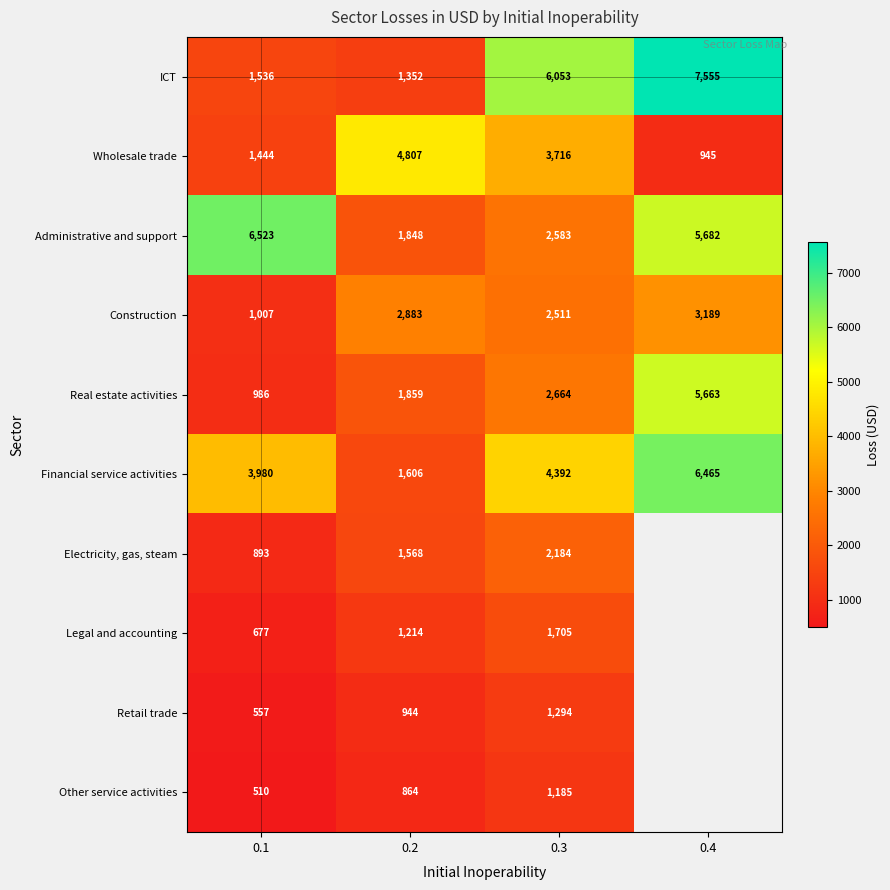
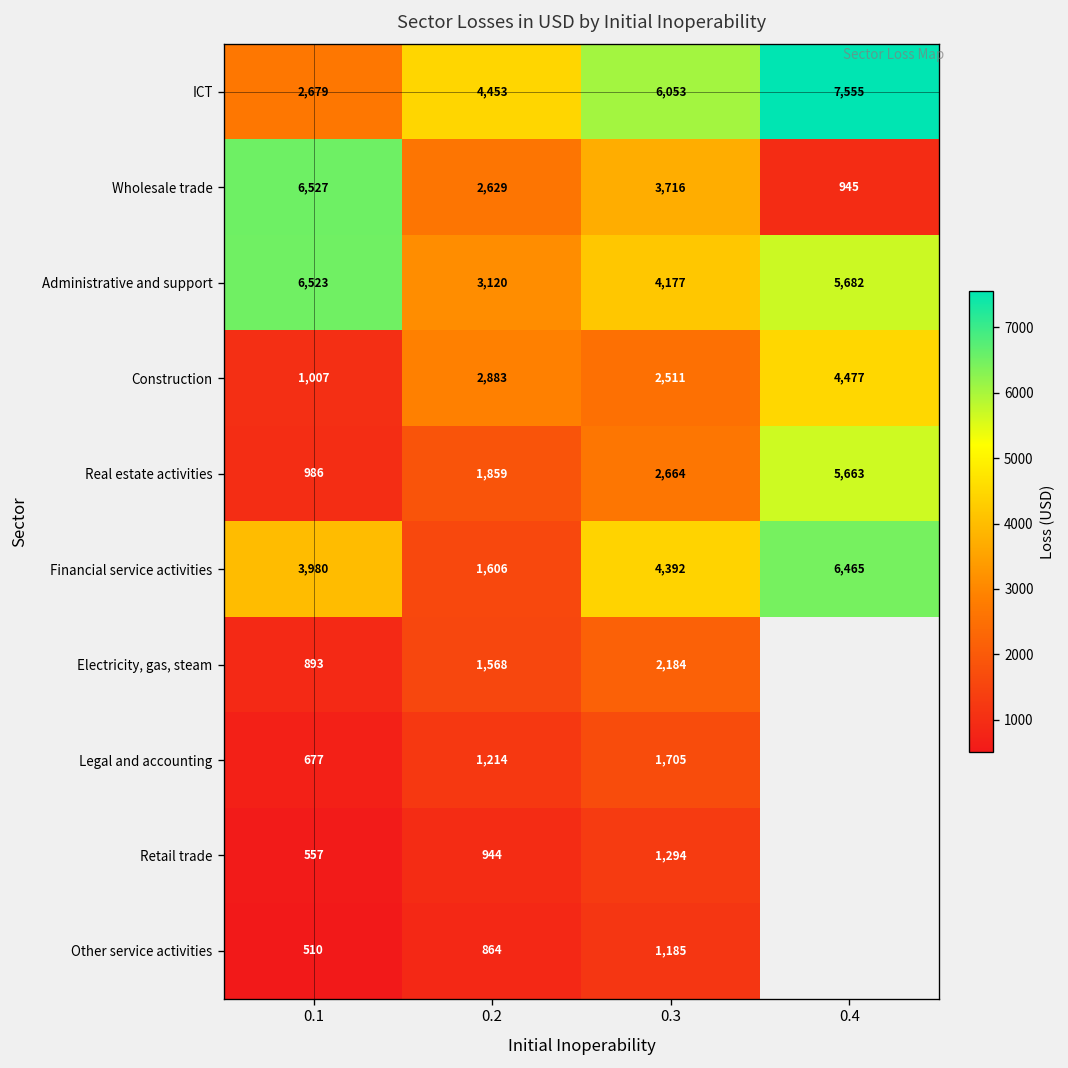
  {
    "ICT": {
-     "0.1": "1,536",
-     "0.2": "1,352",
+     "0.1": "2,679",
+     "0.2": "4,453",
      "0.3": "6,053",
      "0.4": "7,555"
    },
    "Wholesale trade": {
-     "0.1": "1,444",
-     "0.2": "4,807",
+     "0.1": "6,527",
+     "0.2": "2,629",
      "0.3": "3,716",
      "0.4": "945"
    },
    "Administrative and support": {
      "0.1": "6,523",
-     "0.2": "1,848",
-     "0.3": "2,583",
+     "0.2": "3,120",
+     "0.3": "4,177",
      "0.4": "5,682"
    },
    "Construction": {
      "0.1": "1,007",
      "0.2": "2,883",
      "0.3": "2,511",
-     "0.4": "3,189"
+     "0.4": "4,477"
    },
    "Real estate activities": {
      "0.1": "986",
      "0.2": "1,859",
      "0.3": "2,664",
      "0.4": "5,663"
    },
    "Financial service activities": {
      "0.1": "3,980",
      "0.2": "1,606",
      "0.3": "4,392",
      "0.4": "6,465"
    },
    "Electricity, gas, steam": {
      "0.1": "893",
      "0.2": "1,568",
      "0.3": "2,184"
    },
    "Legal and accounting": {
      "0.1": "677",
      "0.2": "1,214",
      "0.3": "1,705"
    },
    "Retail trade": {
      "0.1": "557",
      "0.2": "944",
      "0.3": "1,294"
    },
    "Other service activities": {
      "0.1": "510",
      "0.2": "864",
      "0.3": "1,185"
    }
  }
